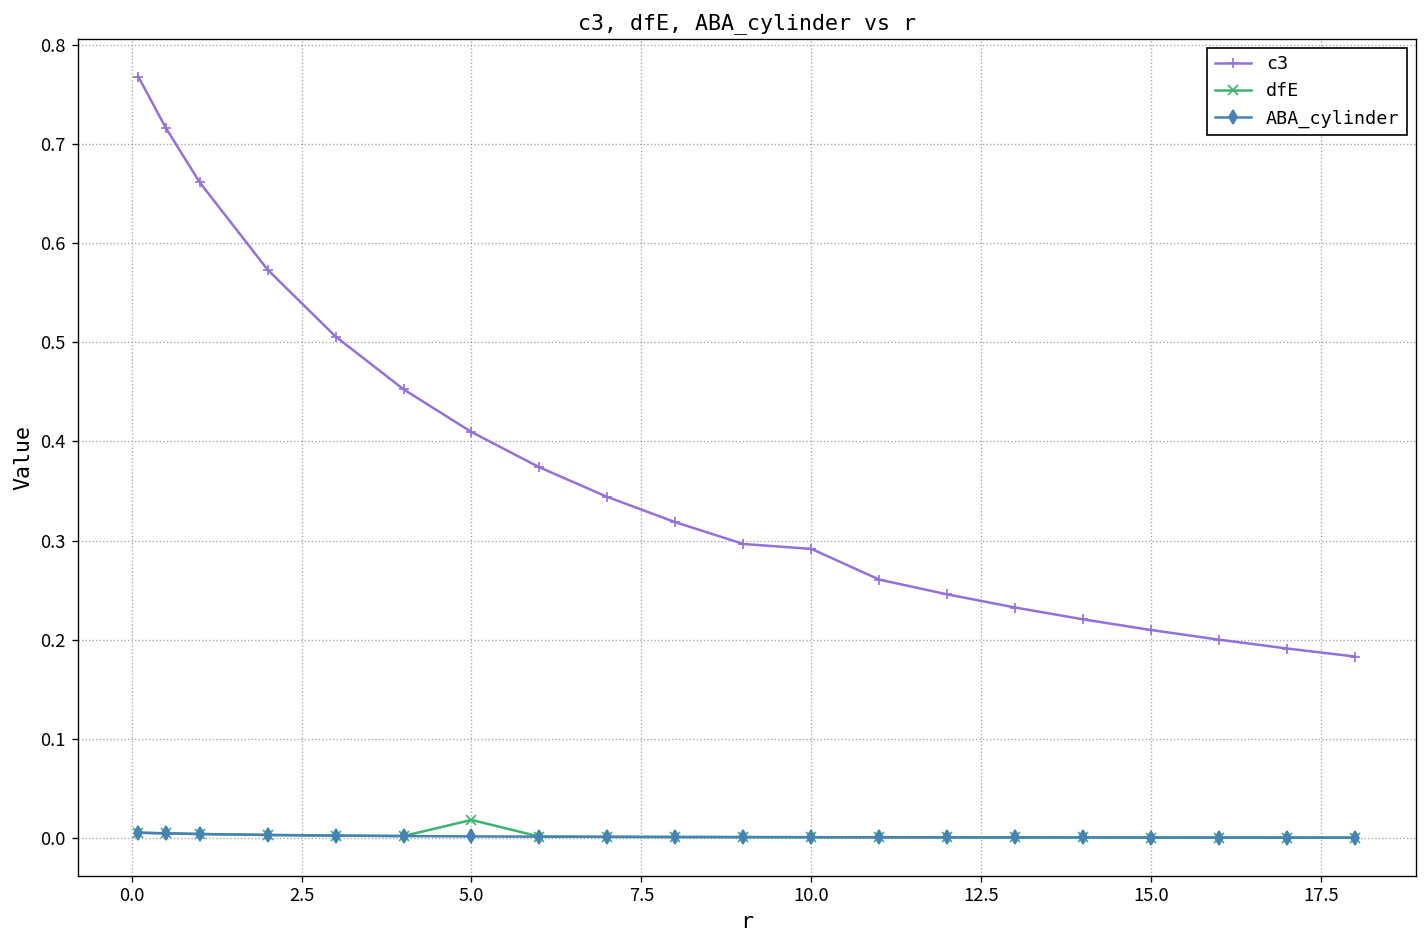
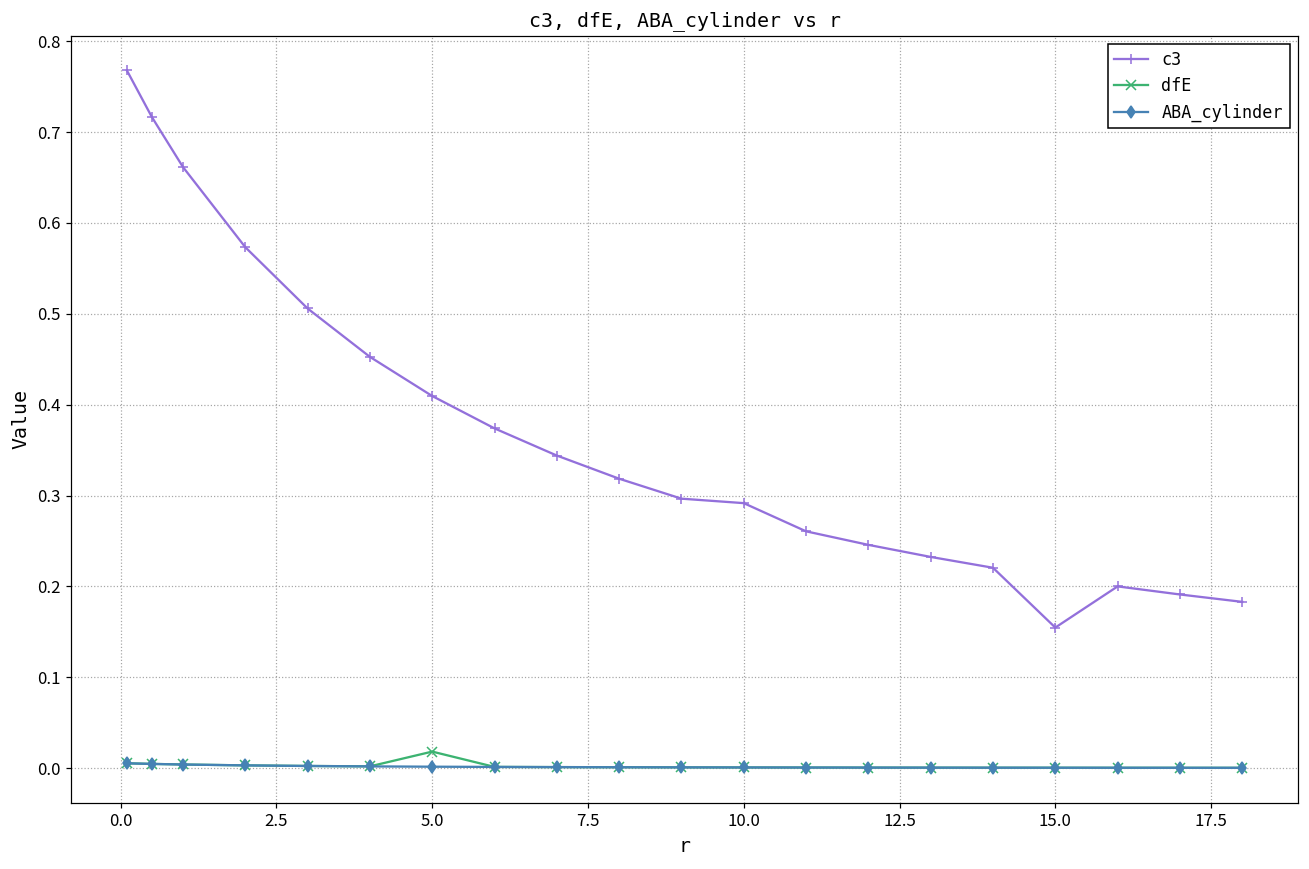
  {
    "c3": {
      "5.0": 0.41,
      "10.0": 0.29,
-     "15.0": 0.21
+     "15.0": 0.15
    },
    "dfE": {
      "5.0": 0.02
    },
    "ABA_cylinder": {
      "5.0": 0.00
    }
  }
